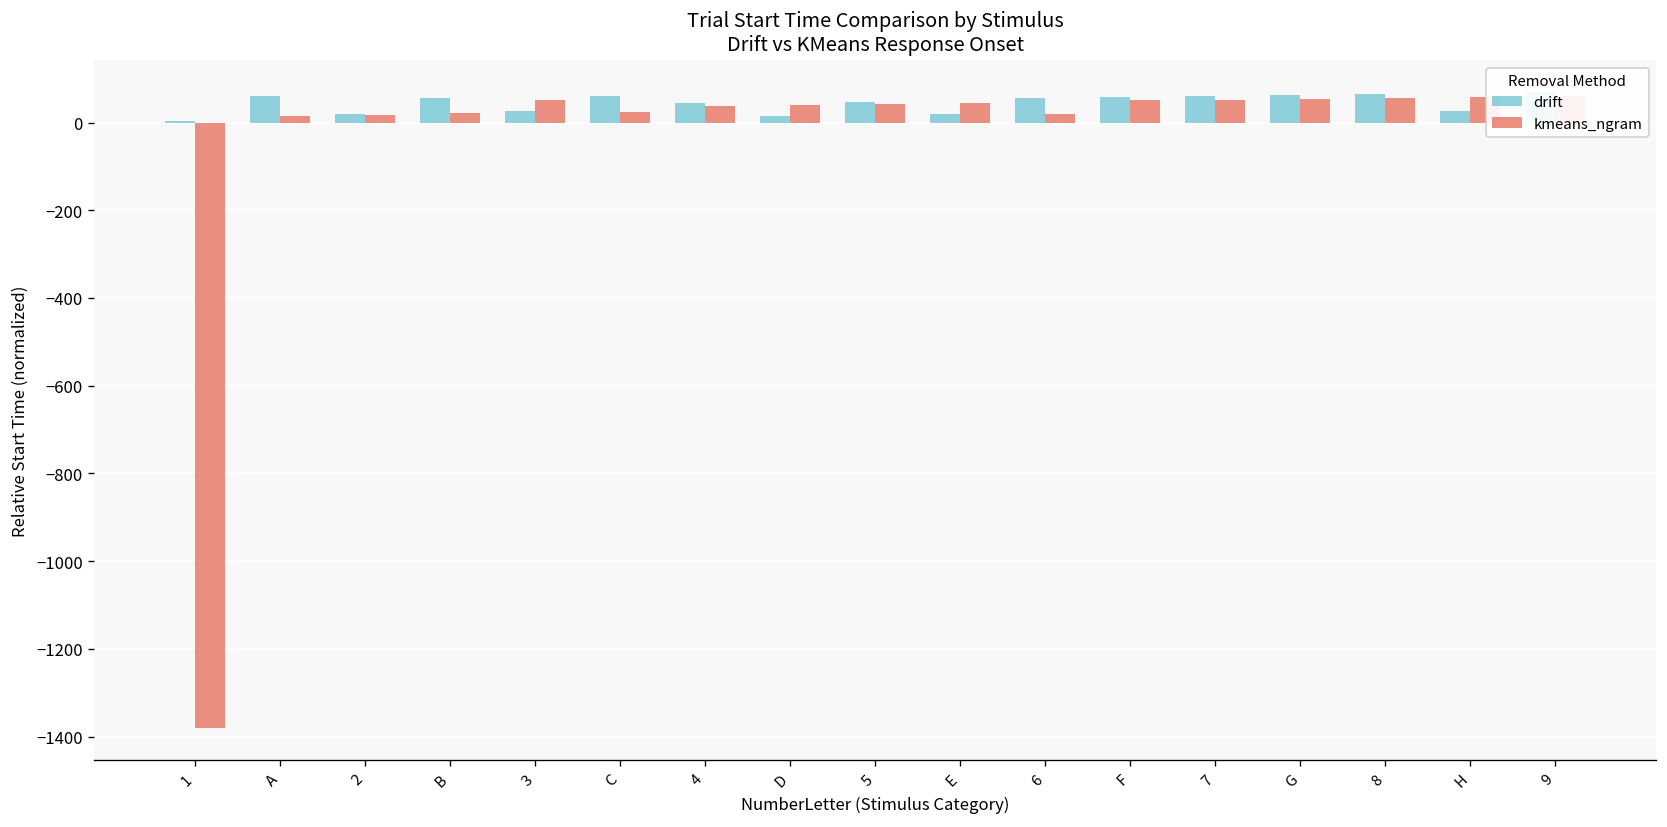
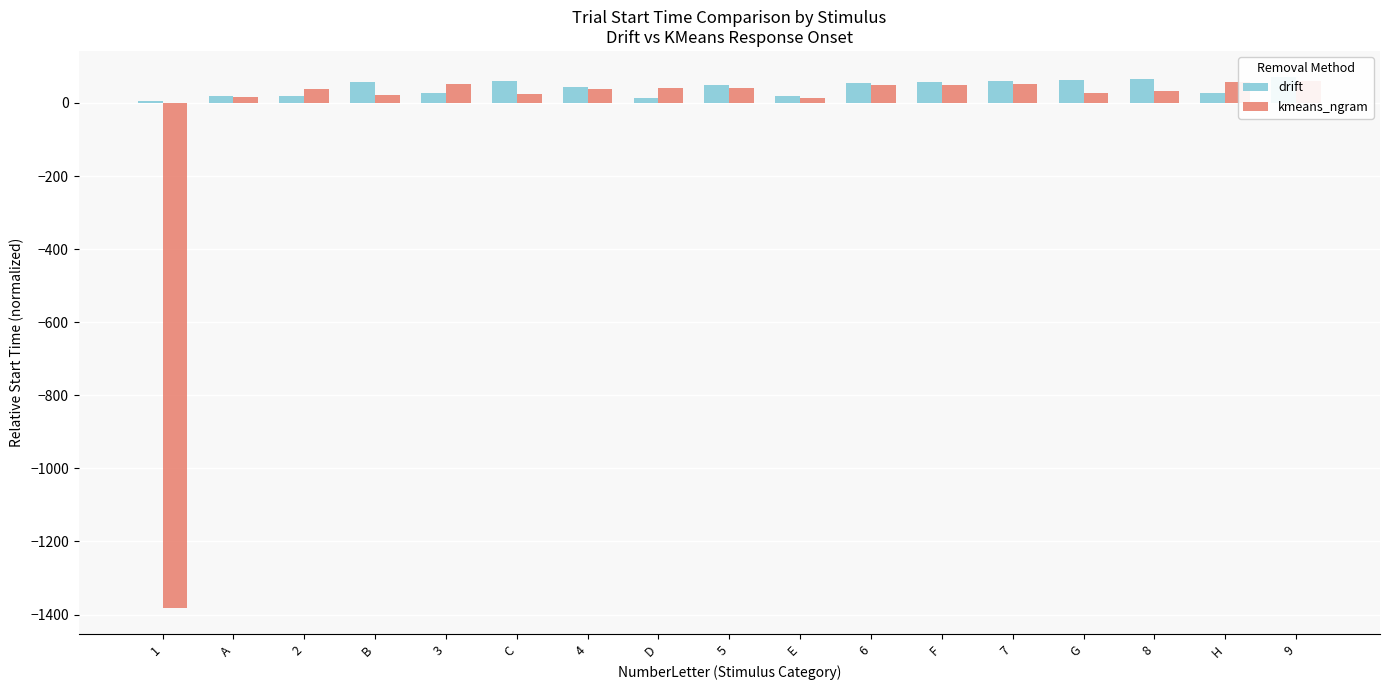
  {
    "drift": {
-     "A": 60,
+     "A": 20,
      "2": 20,
      "B": 60,
      "3": 30,
      "C": 60,
      "4": 40,
      "D": 10,
      "5": 50,
      "E": 20,
      "6": 60,
      "F": 60,
      "7": 60,
      "G": 60,
      "8": 70,
      "H": 30
    },
    "kmeans_ngram": {
      "1": -1380,
      "A": 20,
-     "2": 20,
+     "2": 40,
      "B": 20,
      "3": 50,
      "C": 20,
      "4": 40,
      "D": 40,
      "5": 40,
-     "E": 40,
-     "6": 20,
+     "E": 10,
+     "6": 50,
      "F": 50,
      "7": 50,
-     "G": 50,
-     "8": 60,
+     "G": 30,
+     "8": 30,
      "H": 60
    }
  }
